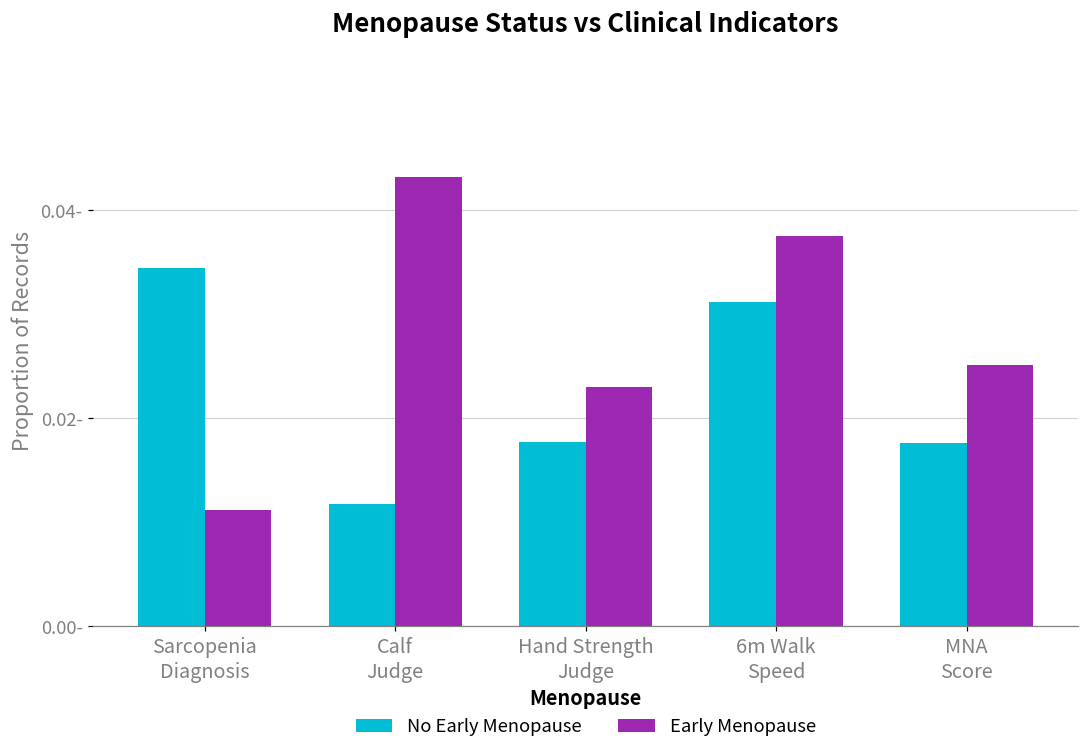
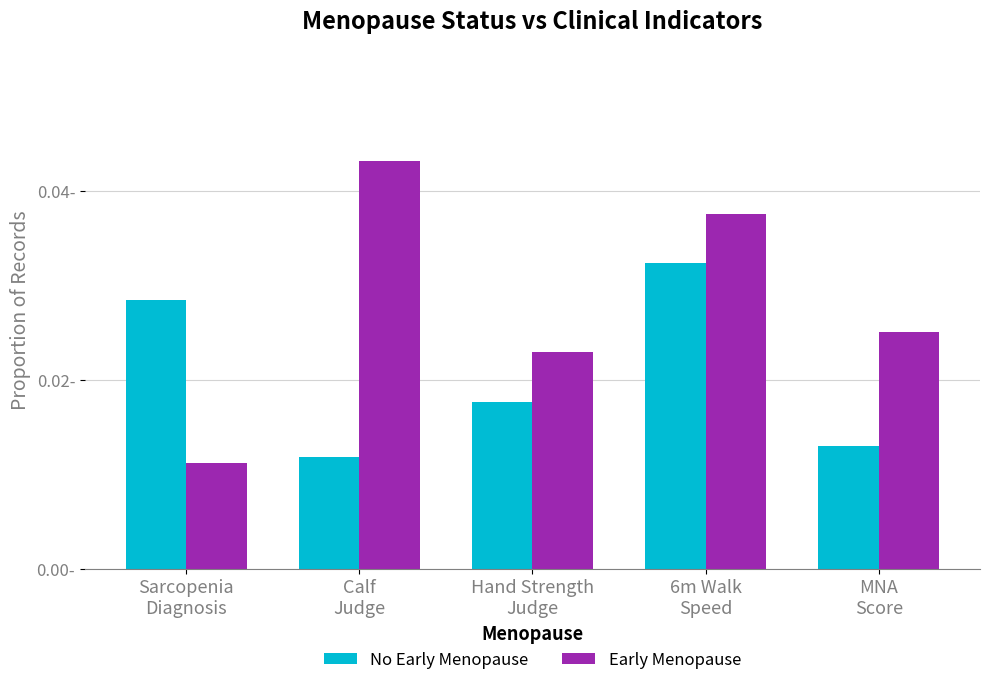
  {
    "No Early Menopause": {
-     "Sarcopenia Diagnosis": "0.035-",
+     "Sarcopenia Diagnosis": "0.029-",
      "Calf Judge": "0.012-",
      "Hand Strength Judge": "0.018-",
-     "6m Walk Speed": "0.031-",
-     "MNA Score": "0.018-"
+     "6m Walk Speed": "0.032-",
+     "MNA Score": "0.013-"
    },
    "Early Menopause": {
      "Sarcopenia Diagnosis": "0.011-",
      "Calf Judge": "0.043-",
      "Hand Strength Judge": "0.023-",
      "6m Walk Speed": "0.038-",
      "MNA Score": "0.025-"
    }
  }
